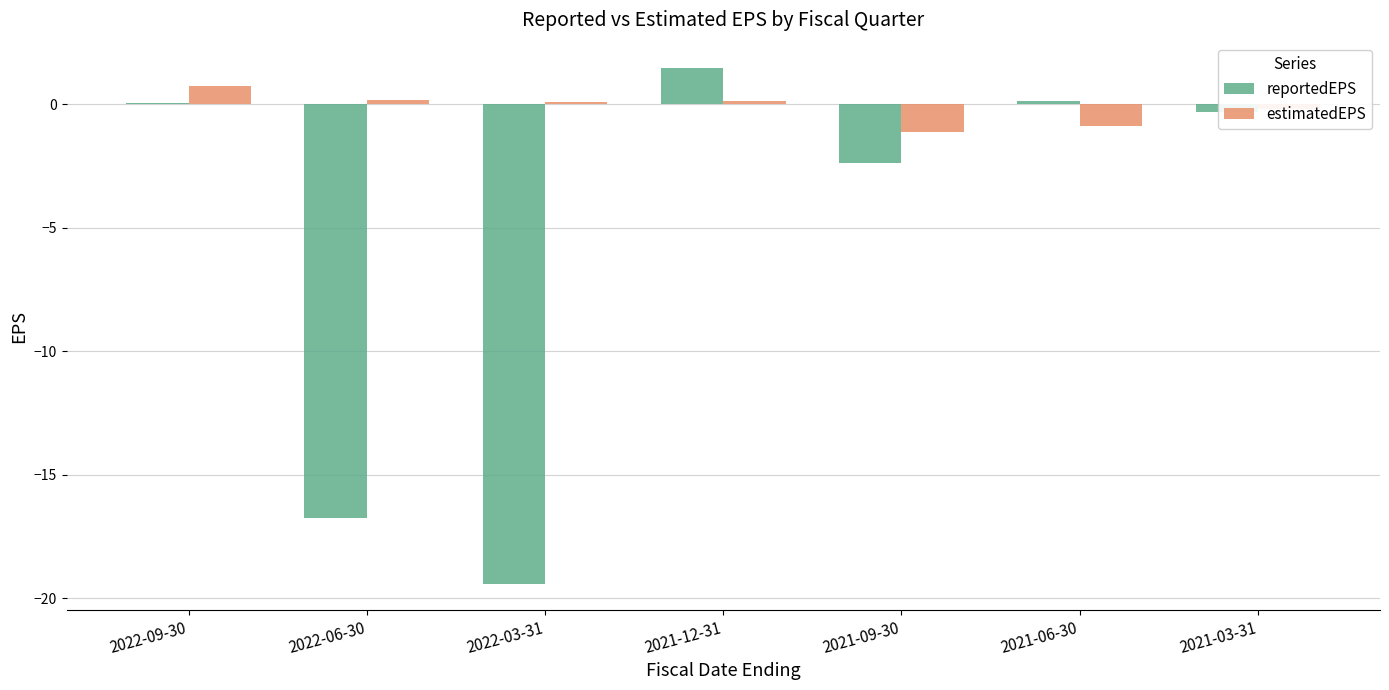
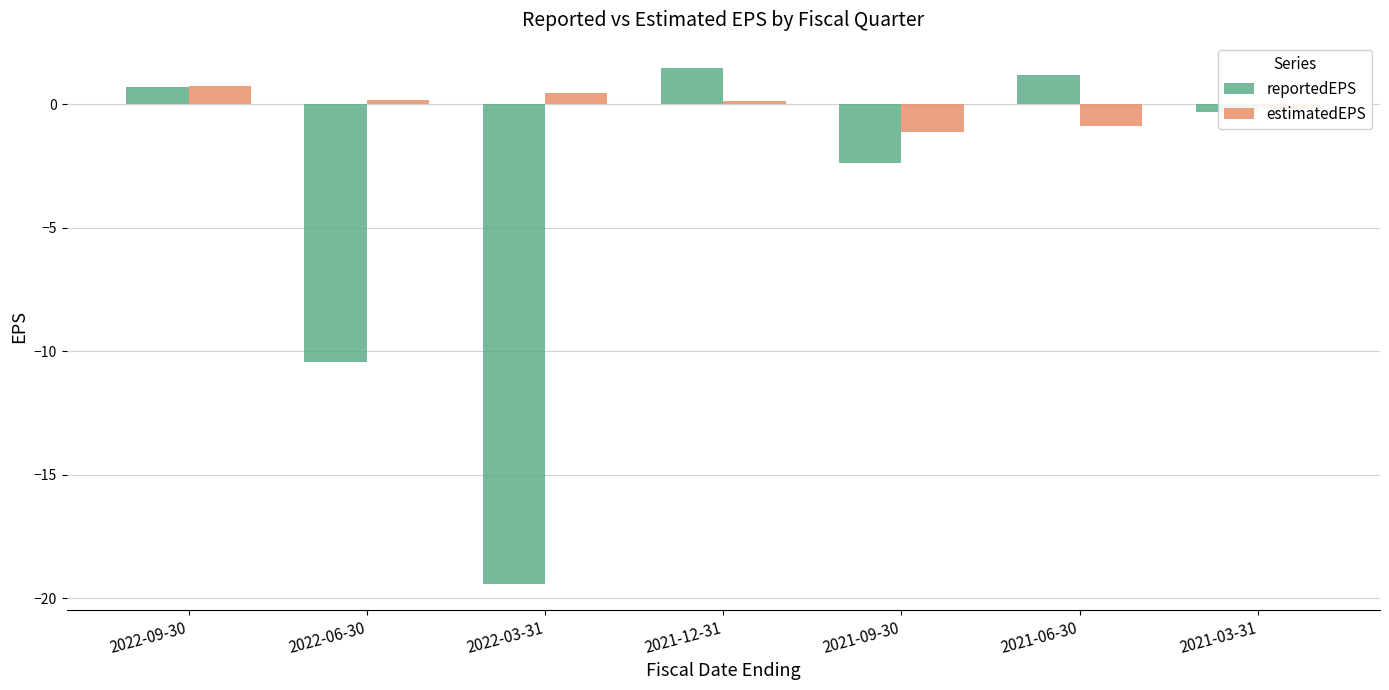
  {
    "reportedEPS": {
-     "2022-09-30": 0.0,
-     "2022-06-30": -16.8,
+     "2022-09-30": 0.7,
+     "2022-06-30": -10.4,
      "2022-03-31": -19.4,
      "2021-12-31": 1.4,
      "2021-09-30": -2.4,
-     "2021-06-30": 0.1
+     "2021-06-30": 1.2
    },
    "estimatedEPS": {
      "2022-09-30": 0.7,
      "2022-06-30": 0.2,
-     "2022-03-31": 0.1,
+     "2022-03-31": 0.4,
      "2021-12-31": 0.1,
      "2021-09-30": -1.1,
      "2021-06-30": -0.9
    }
  }
